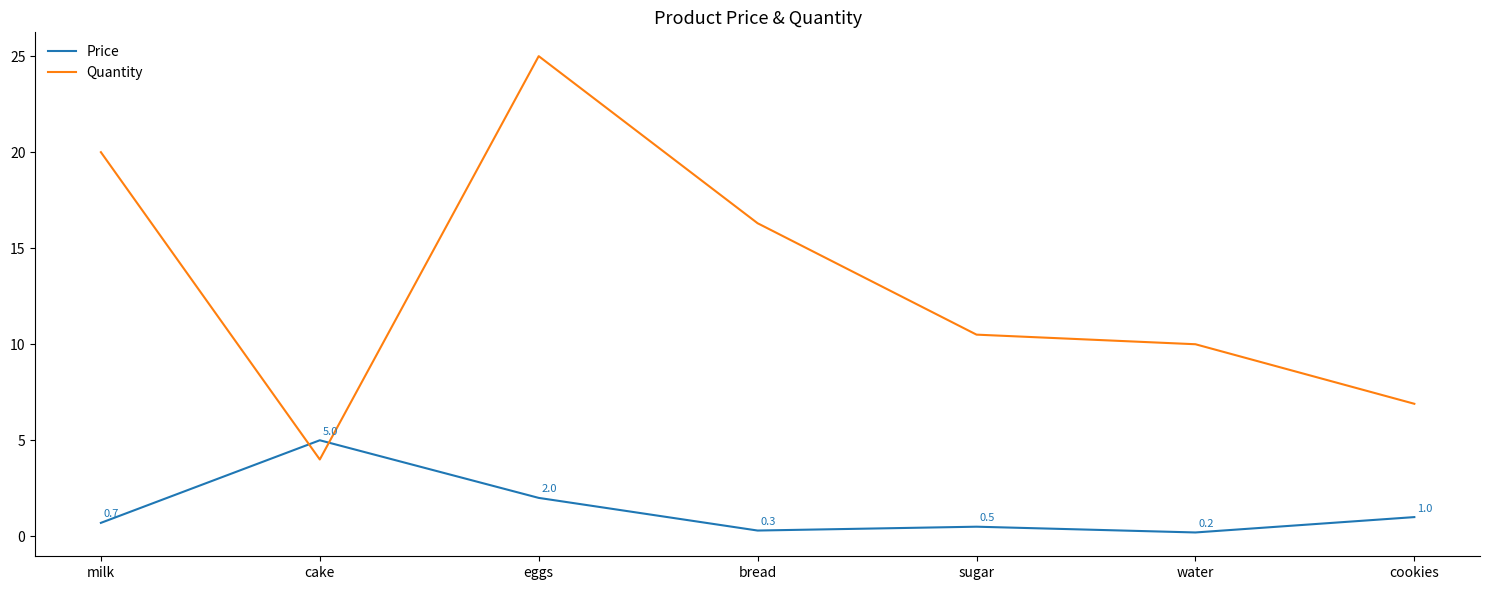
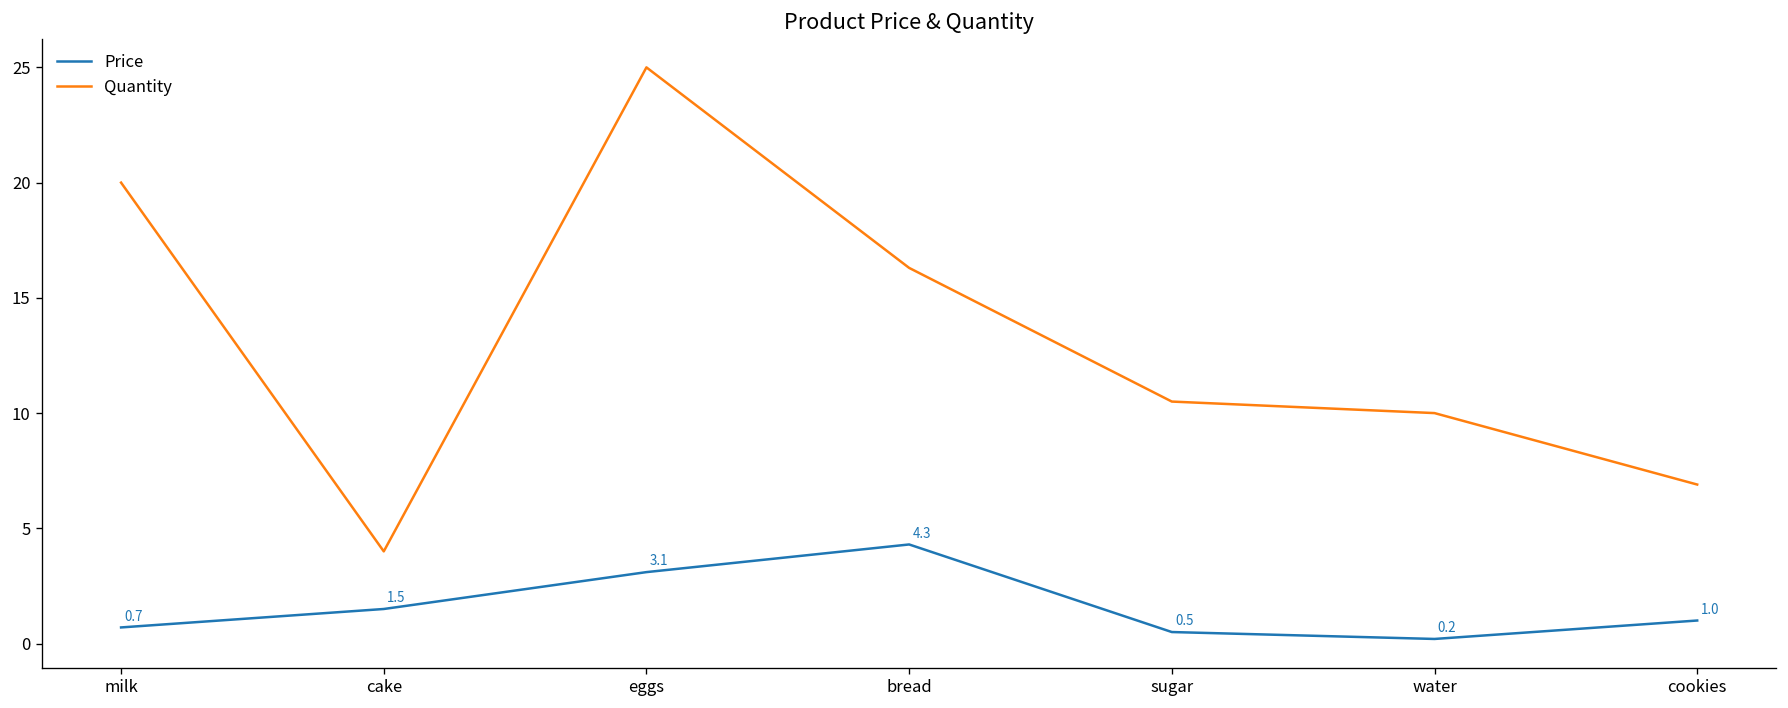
  {
    "Price": {
      "milk": 0.7,
-     "cake": 5.0,
-     "eggs": 2.0,
-     "bread": 0.3,
+     "cake": 1.5,
+     "eggs": 3.1,
+     "bread": 4.3,
      "sugar": 0.5,
      "water": 0.2,
      "cookies": 1.0
    },
    "Quantity": {
      "milk": 20.0,
      "cake": 4.0,
      "eggs": 25.0,
      "bread": 16.3,
      "sugar": 10.5,
      "water": 10.0,
      "cookies": 6.9
    }
  }
